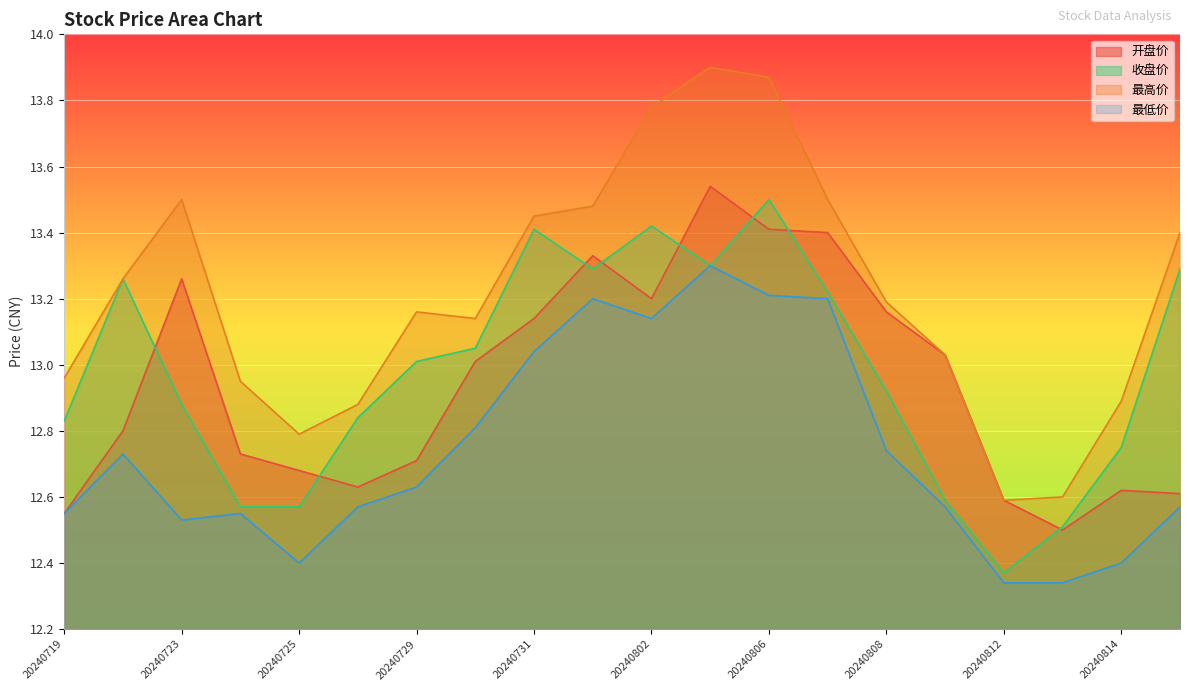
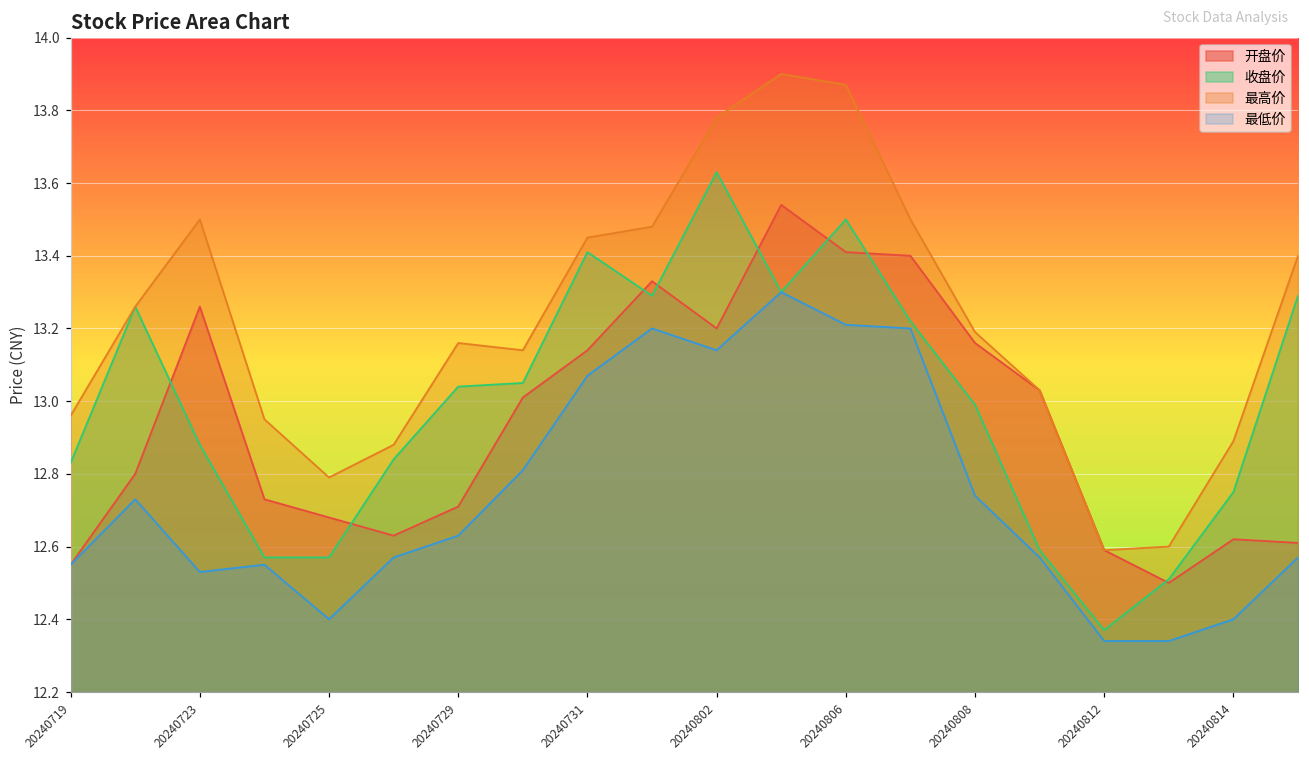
  {
    "收盘价": {
      "20240719": 12.83,
      "20240723": 12.88,
      "20240725": 12.57,
-     "20240729": 13.01,
+     "20240729": 13.04,
      "20240731": 13.41,
-     "20240802": 13.42,
+     "20240802": 13.63,
      "20240806": 13.50,
-     "20240808": 12.92,
+     "20240808": 12.99,
      "20240812": 12.37,
      "20240814": 12.75
    },
    "最低价": {
      "20240723": 12.53,
      "20240725": 12.40,
      "20240729": 12.63,
-     "20240731": 13.04,
+     "20240731": 13.07,
      "20240802": 13.14,
      "20240806": 13.21,
      "20240808": 12.74,
      "20240812": 12.34,
      "20240814": 12.40
    }
  }
